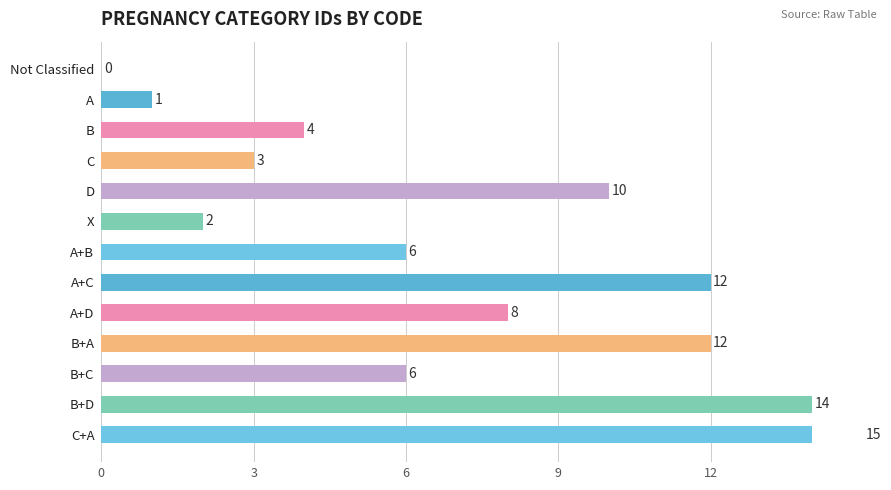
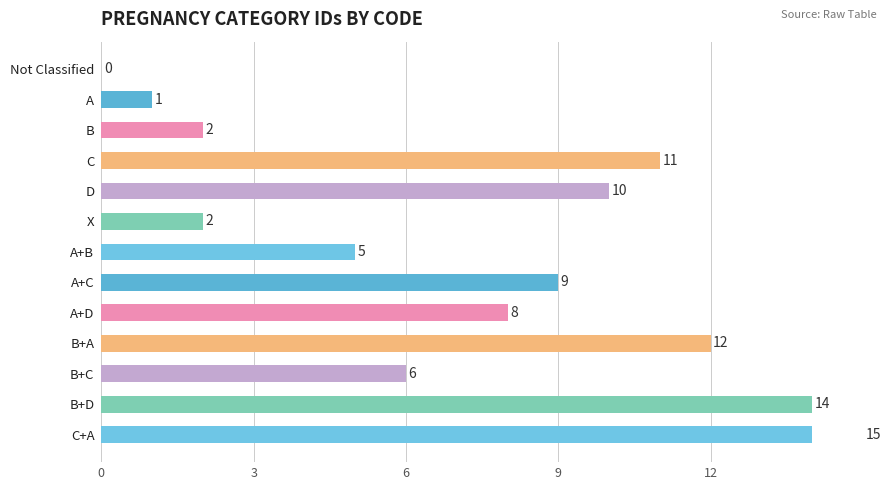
  {
    "Not Classified": 0,
    "A": 1,
-   "B": 4,
-   "C": 3,
+   "B": 2,
+   "C": 11,
    "D": 10,
    "X": 2,
-   "A+B": 6,
-   "A+C": 12,
+   "A+B": 5,
+   "A+C": 9,
    "A+D": 8,
    "B+A": 12,
    "B+C": 6,
    "B+D": 14
  }
